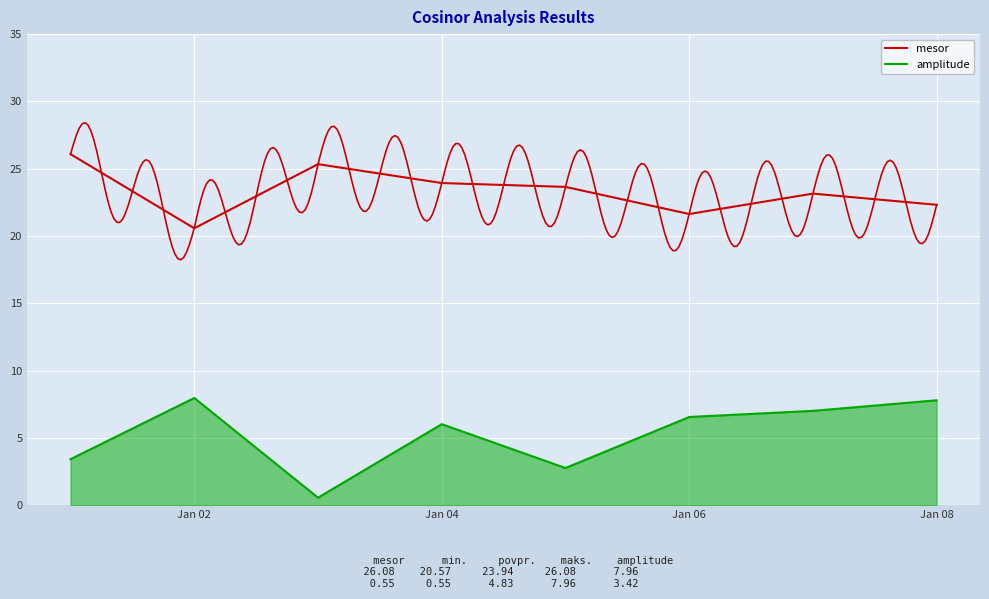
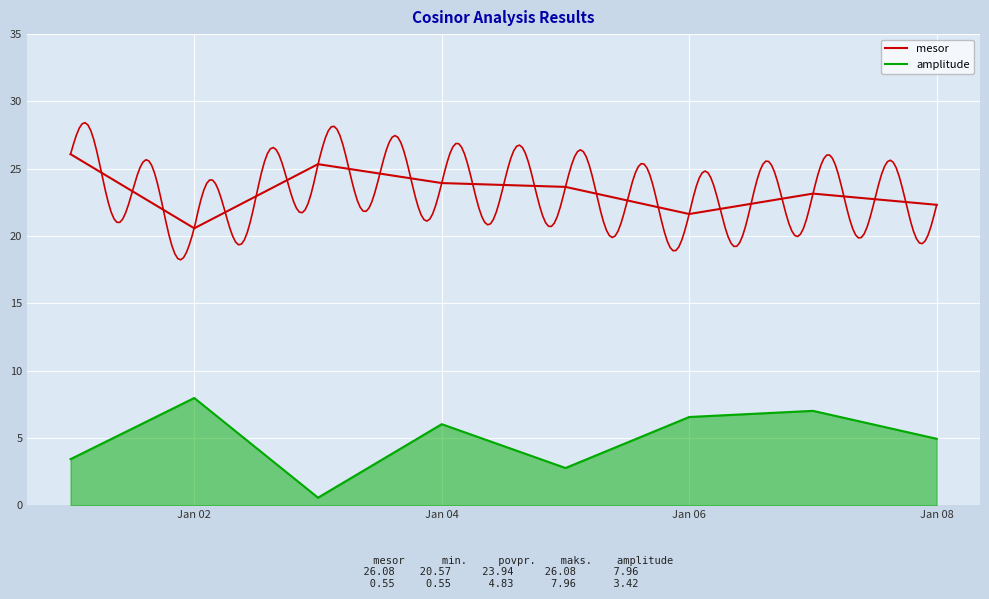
  {
    "amplitude": {
      "Jan 02": 8.0,
      "Jan 04": 6.0,
      "Jan 06": 6.5,
-     "Jan 08": 7.8
+     "Jan 08": 4.9
    }
  }
